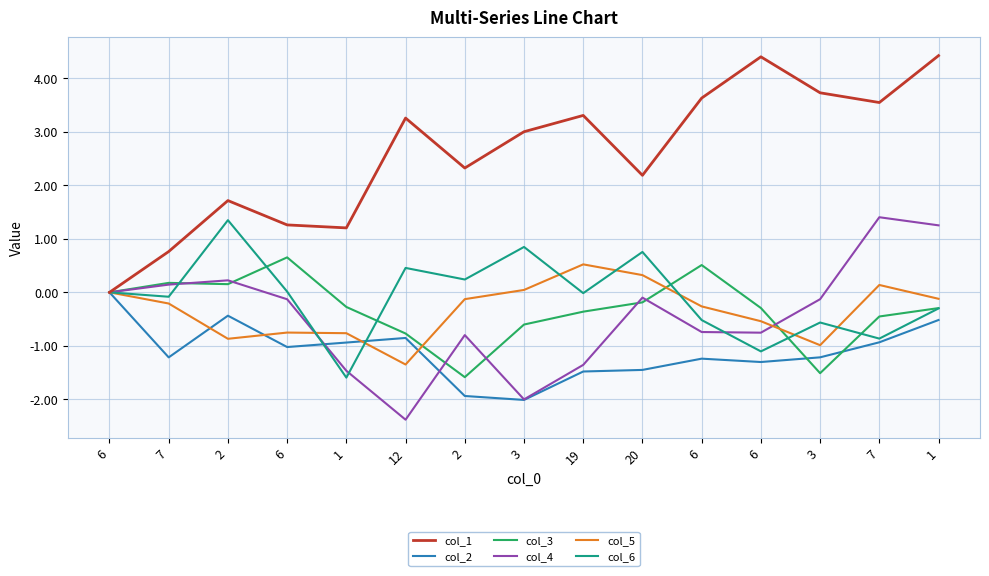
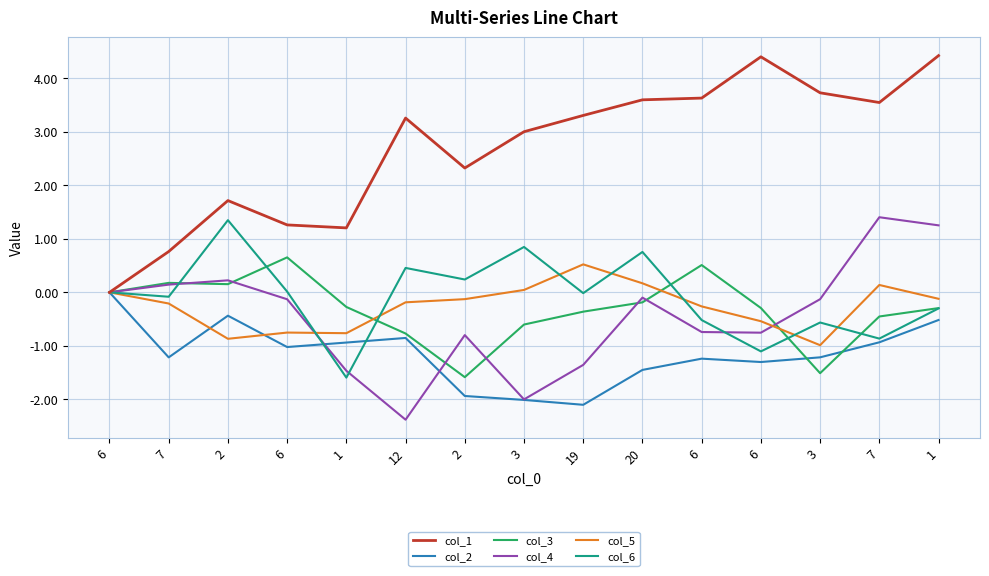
  {
    "col_1": {
      "12": 3.3,
      "19": 3.3,
-     "20": 2.2
+     "20": 3.6
    },
    "col_2": {
      "12": -0.9,
-     "19": -1.5,
+     "19": -2.1,
      "20": -1.4
    },
    "col_4": {
      "12": -2.4,
      "19": -1.4,
      "20": -0.1
    },
    "col_5": {
-     "12": -1.3,
+     "12": -0.2,
      "19": 0.5,
-     "20": 0.3
+     "20": 0.2
    }
  }
